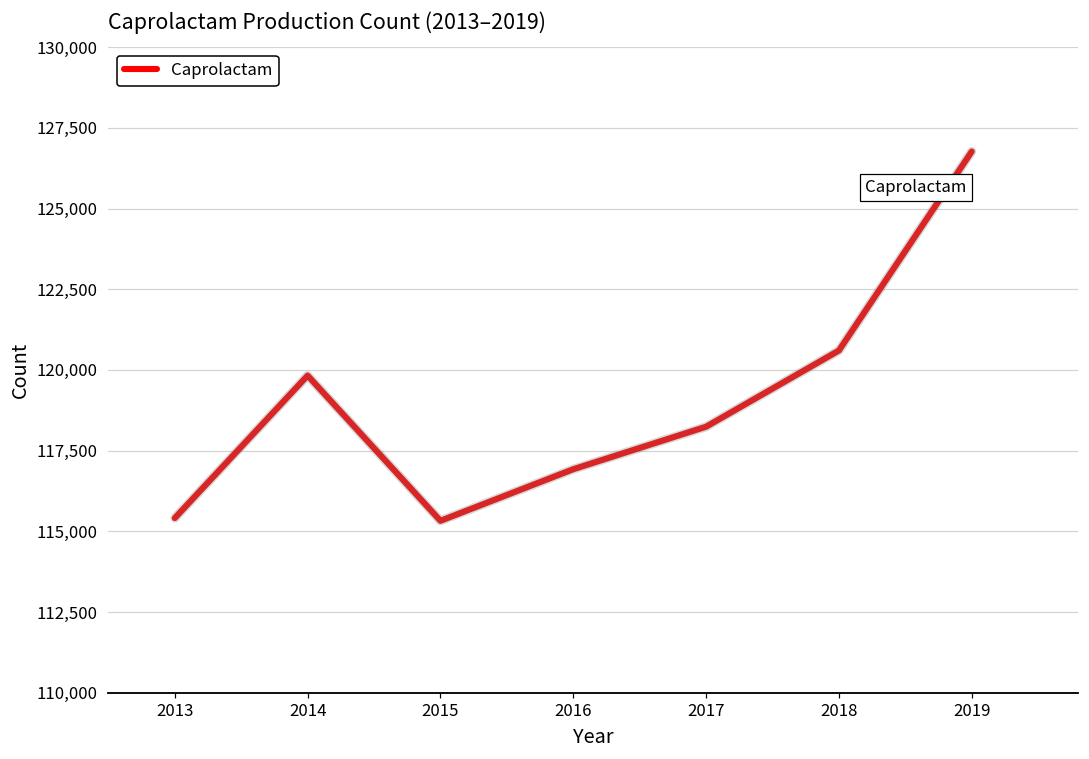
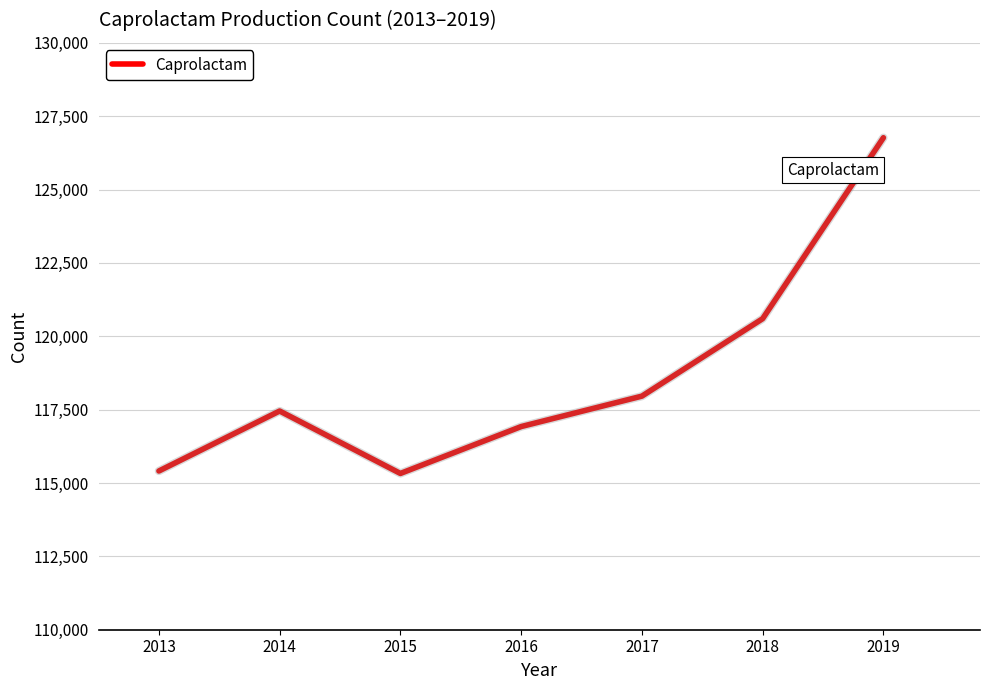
  {
    "2013": "115,400",
-   "2014": "119,800",
+   "2014": "117,500",
    "2015": "115,300",
    "2016": "116,900",
-   "2017": "118,200",
+   "2017": "118,000",
    "2018": "120,600",
    "2019": "126,800"
  }
